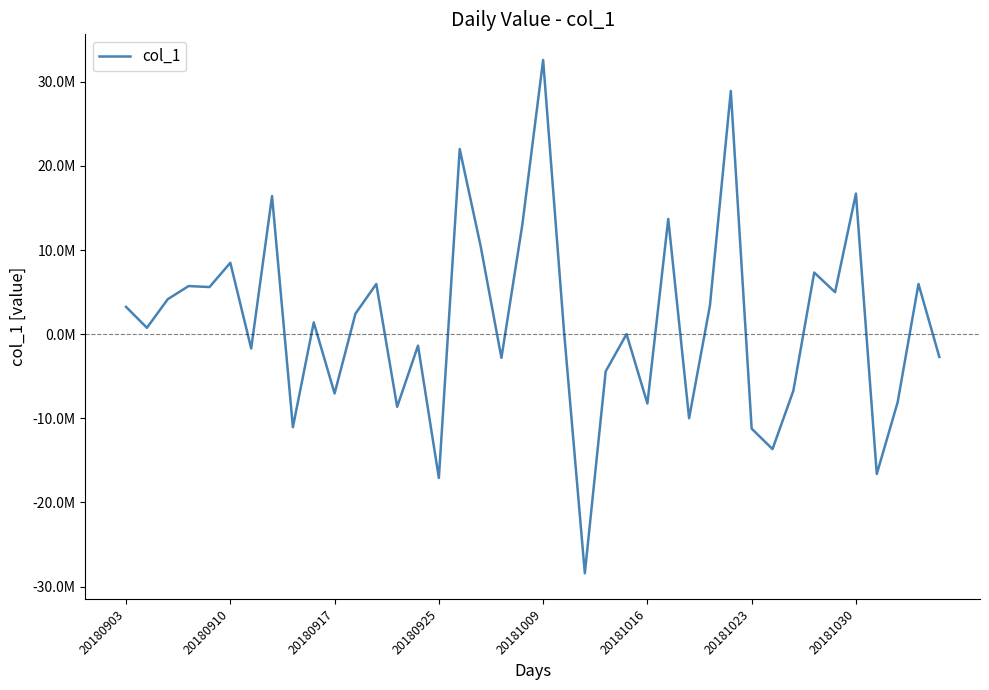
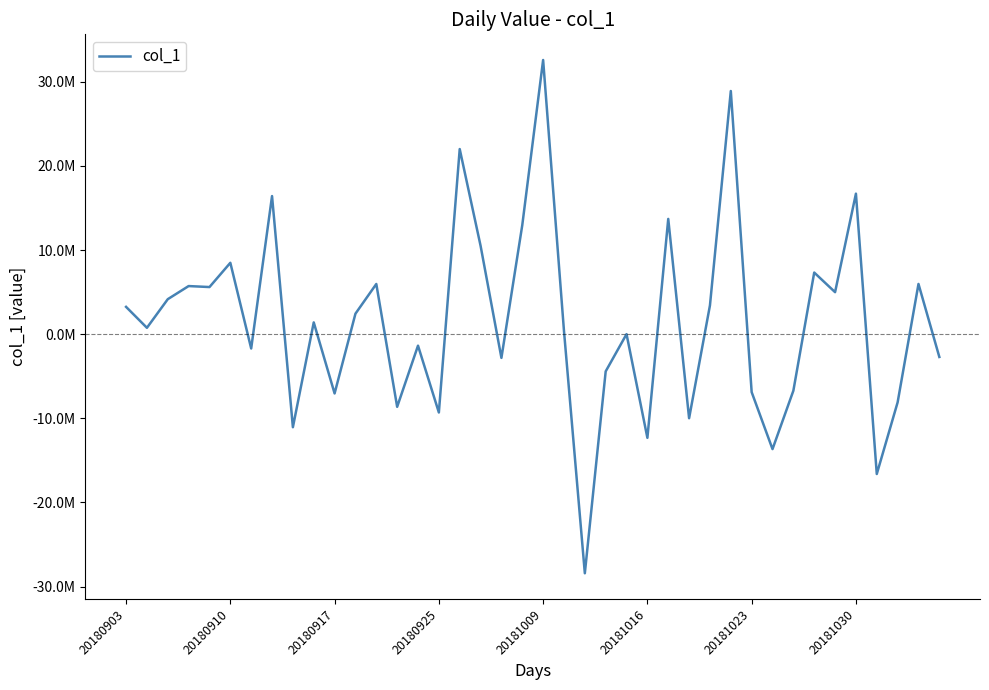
  {
    "20180903": 3000000,
    "20180910": 8000000,
    "20180917": -7000000,
-   "20180925": -17000000,
+   "20180925": -9000000,
    "20181009": 33000000,
-   "20181016": -8000000,
-   "20181023": -11000000,
+   "20181016": -12000000,
+   "20181023": -7000000,
    "20181030": 17000000
  }
